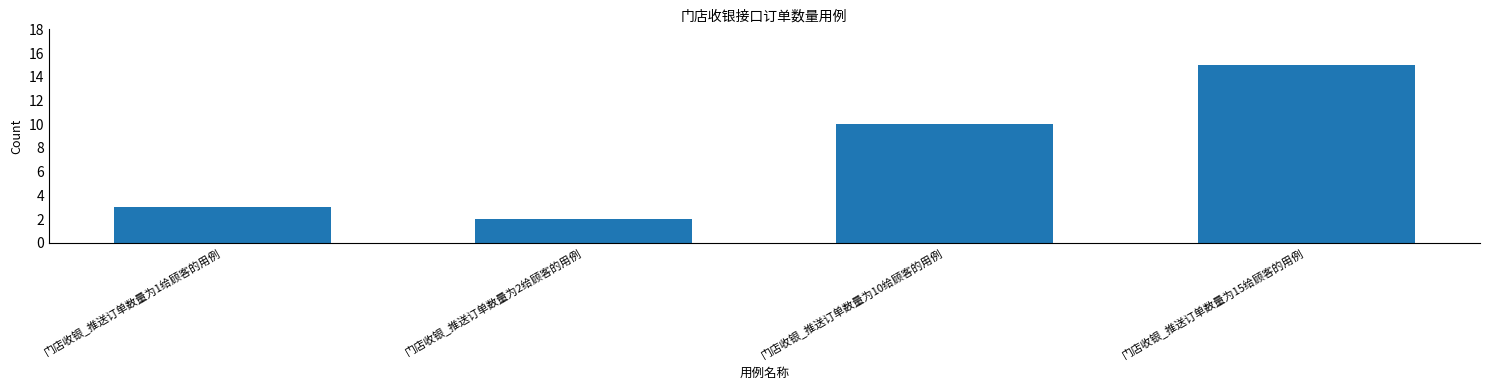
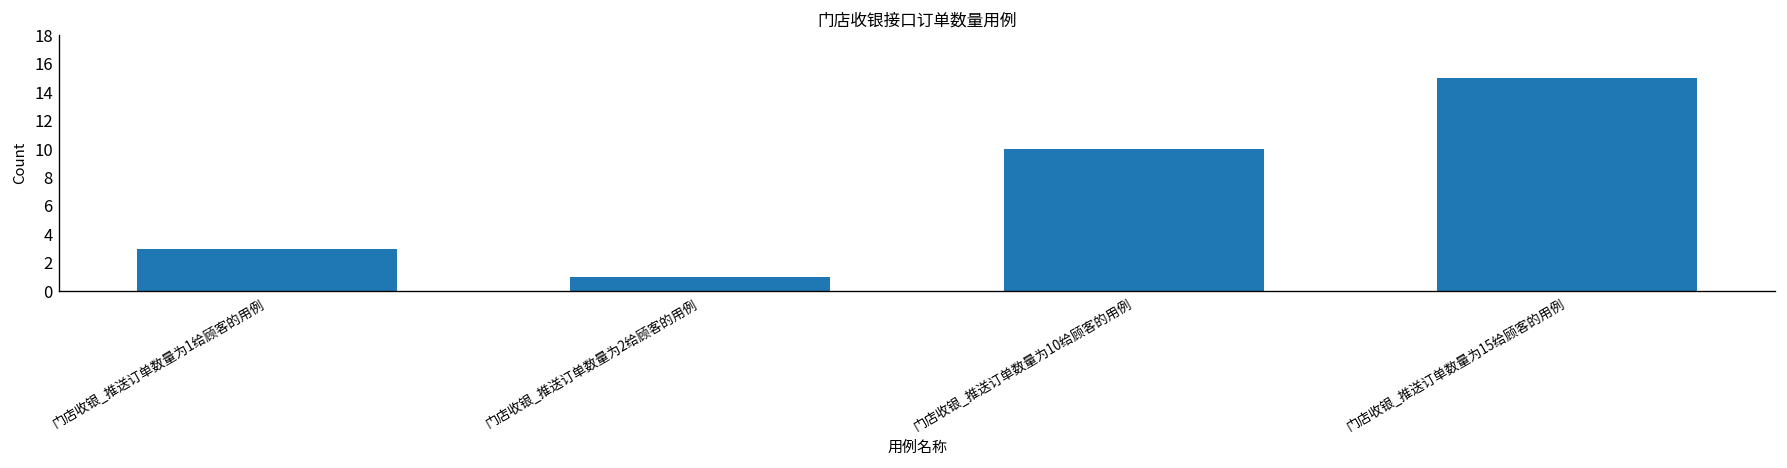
  {
    "门店收银_推送订单数量为1给顾客的用例": 3,
-   "门店收银_推送订单数量为2给顾客的用例": 2,
+   "门店收银_推送订单数量为2给顾客的用例": 1,
    "门店收银_推送订单数量为10给顾客的用例": 10,
    "门店收银_推送订单数量为15给顾客的用例": 15
  }
